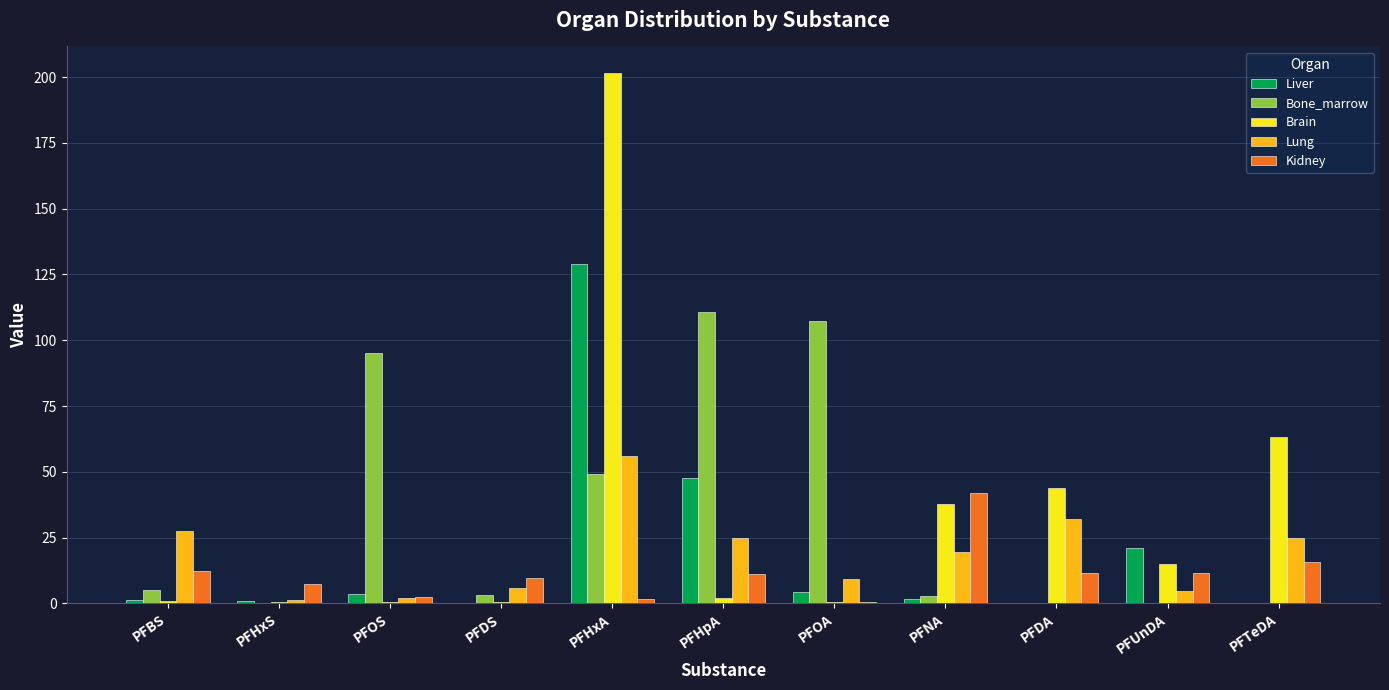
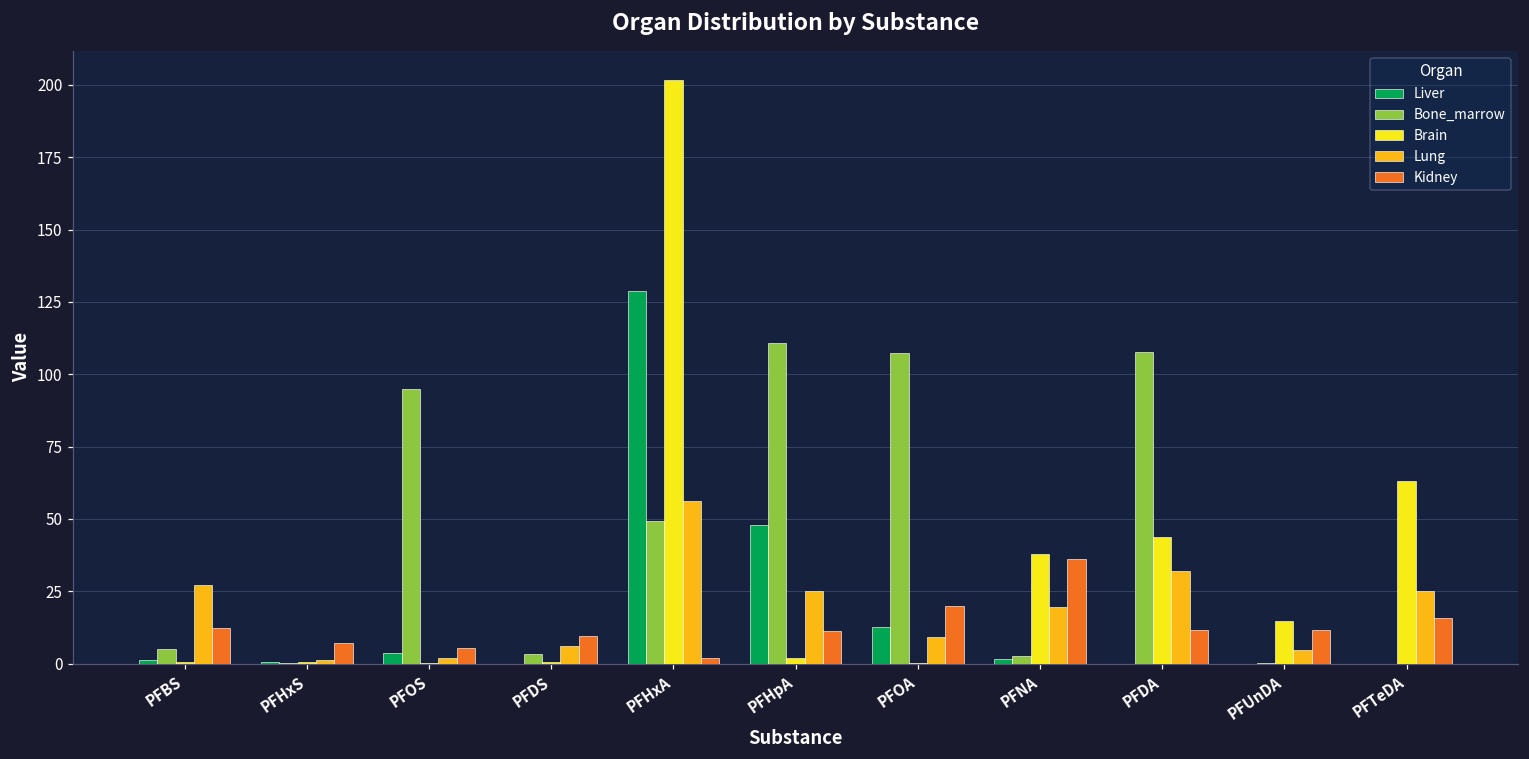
  {
    "Liver": {
      "PFBS": 1,
      "PFOS": 4,
      "PFHxA": 129,
      "PFHpA": 48,
-     "PFOA": 4,
+     "PFOA": 13,
      "PFNA": 2,
-     "PFUnDA": 21
+     "PFUnDA": 0
    },
    "Bone_marrow": {
      "PFBS": 5,
      "PFOS": 95,
      "PFDS": 3,
      "PFHxA": 49,
      "PFHpA": 111,
      "PFOA": 107,
      "PFNA": 3,
-     "PFDA": 0
+     "PFDA": 108
    },
    "Kidney": {
      "PFBS": 12,
      "PFHxS": 7,
-     "PFOS": 2,
+     "PFOS": 6,
      "PFDS": 9,
      "PFHxA": 2,
      "PFHpA": 11,
-     "PFOA": 1,
-     "PFNA": 42,
+     "PFOA": 20,
+     "PFNA": 36,
      "PFDA": 12,
      "PFUnDA": 12,
      "PFTeDA": 16
    }
  }
